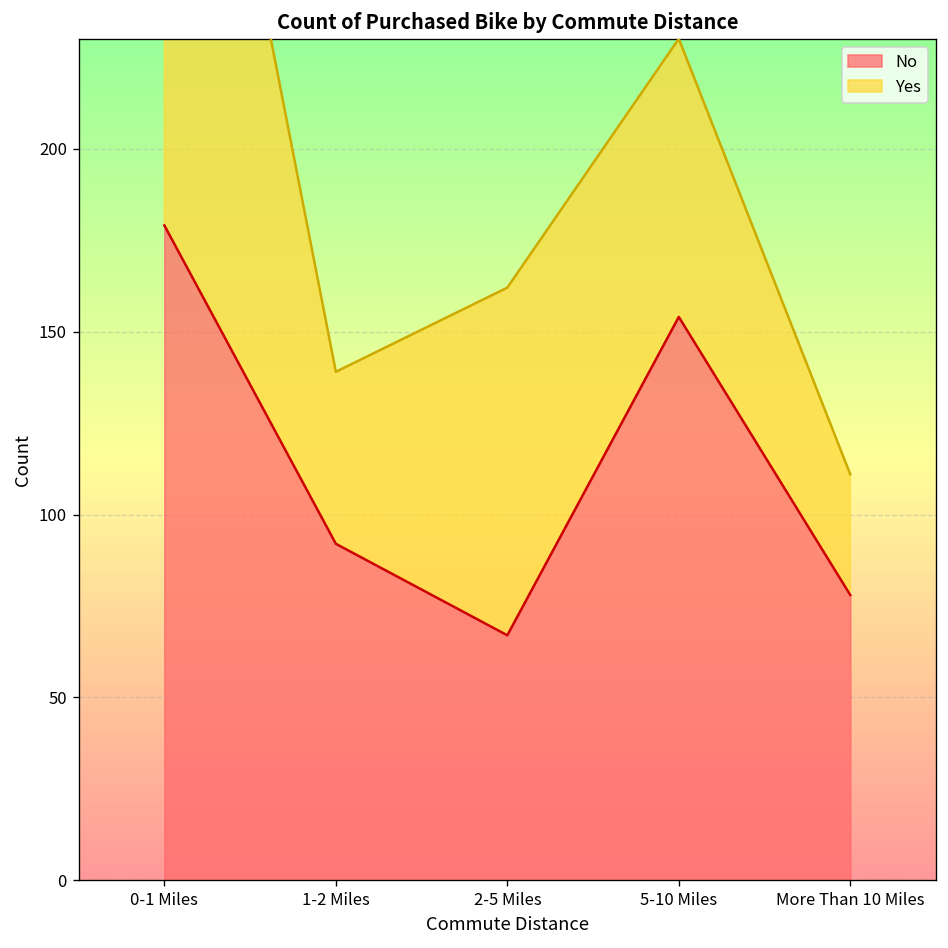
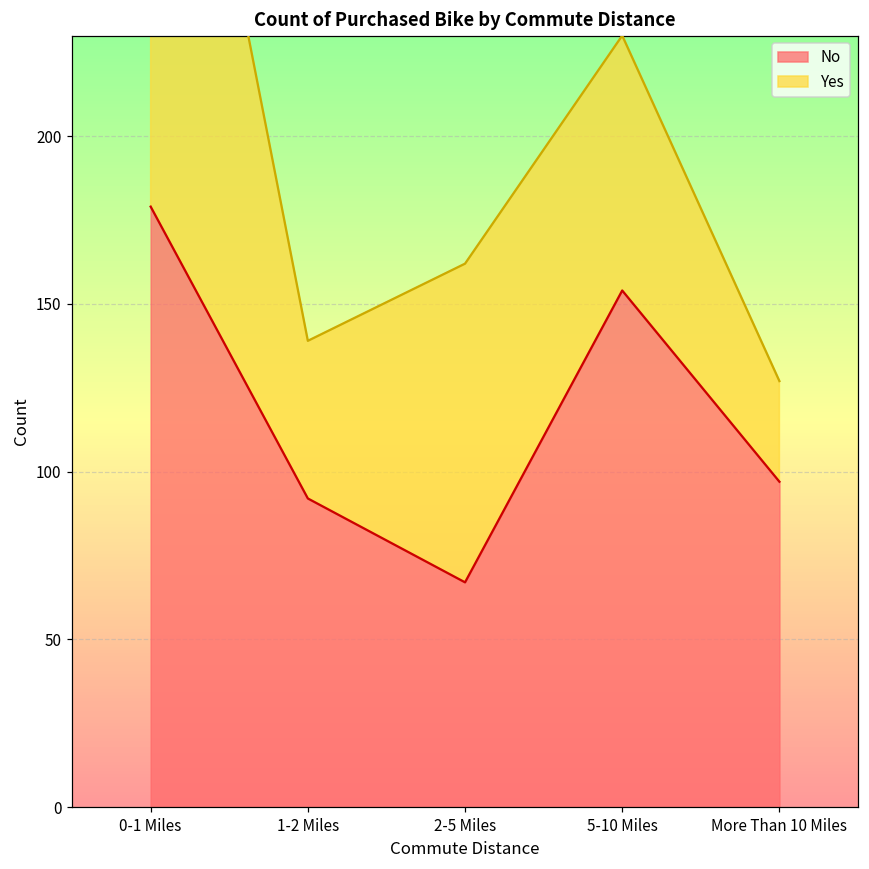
  {
    "No": {
      "0-1 Miles": 179,
      "1-2 Miles": 92,
      "2-5 Miles": 67,
      "5-10 Miles": 154,
-     "More Than 10 Miles": 78
+     "More Than 10 Miles": 97
    },
    "Yes": {
      "1-2 Miles": 47,
      "2-5 Miles": 95,
      "5-10 Miles": 76,
-     "More Than 10 Miles": 33
+     "More Than 10 Miles": 30
    }
  }
